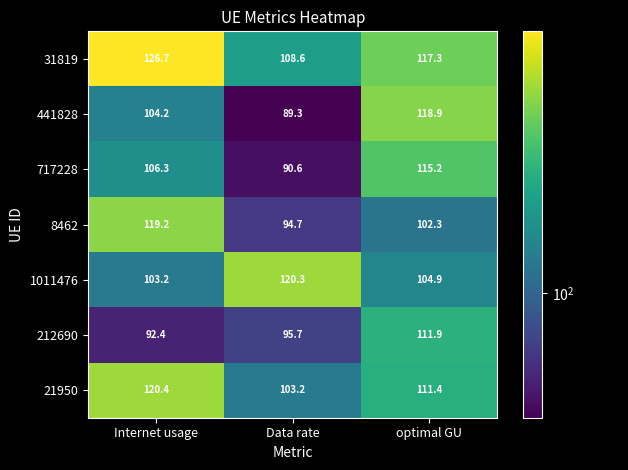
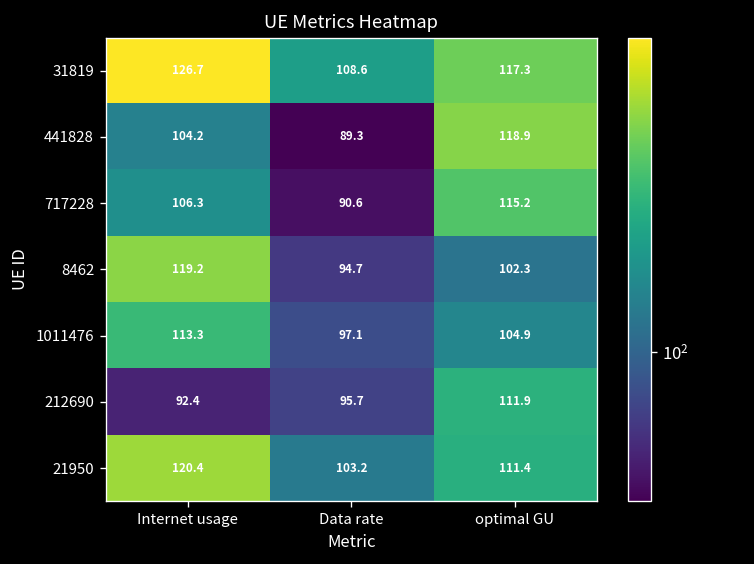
  {
    "31819": {
      "Internet usage": 126.7,
      "Data rate": 108.6,
      "optimal GU": 117.3
    },
    "441828": {
      "Internet usage": 104.2,
      "Data rate": 89.3,
      "optimal GU": 118.9
    },
    "717228": {
      "Internet usage": 106.3,
      "Data rate": 90.6,
      "optimal GU": 115.2
    },
    "8462": {
      "Internet usage": 119.2,
      "Data rate": 94.7,
      "optimal GU": 102.3
    },
    "1011476": {
-     "Internet usage": 103.2,
-     "Data rate": 120.3,
+     "Internet usage": 113.3,
+     "Data rate": 97.1,
      "optimal GU": 104.9
    },
    "212690": {
      "Internet usage": 92.4,
      "Data rate": 95.7,
      "optimal GU": 111.9
    },
    "21950": {
      "Internet usage": 120.4,
      "Data rate": 103.2,
      "optimal GU": 111.4
    }
  }
